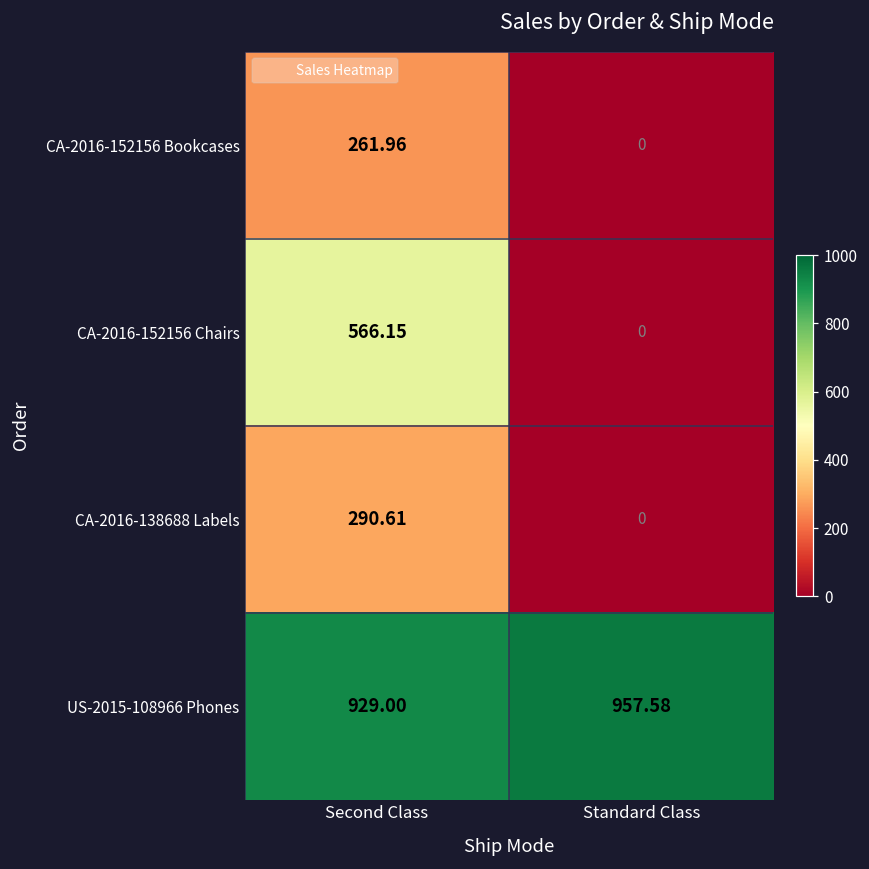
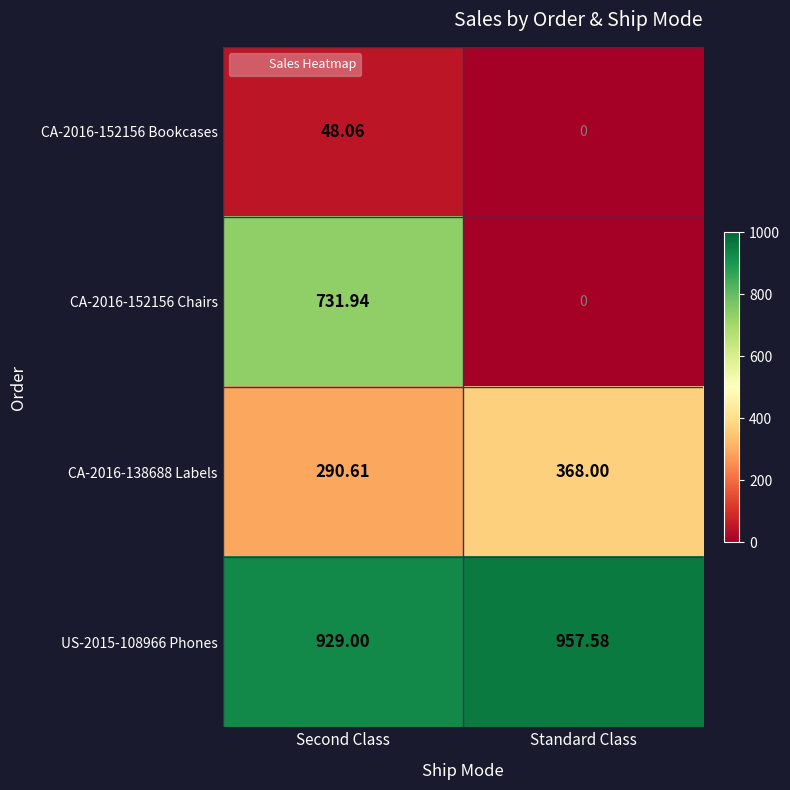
  {
    "CA-2016-152156 Bookcases": {
-     "Second Class": 261.96,
+     "Second Class": 48.06,
      "Standard Class": 0
    },
    "CA-2016-152156 Chairs": {
-     "Second Class": 566.15,
+     "Second Class": 731.94,
      "Standard Class": 0
    },
    "CA-2016-138688 Labels": {
      "Second Class": 290.61,
-     "Standard Class": 0
+     "Standard Class": 368.00
    },
    "US-2015-108966 Phones": {
      "Second Class": 929.00,
      "Standard Class": 957.58
    }
  }
